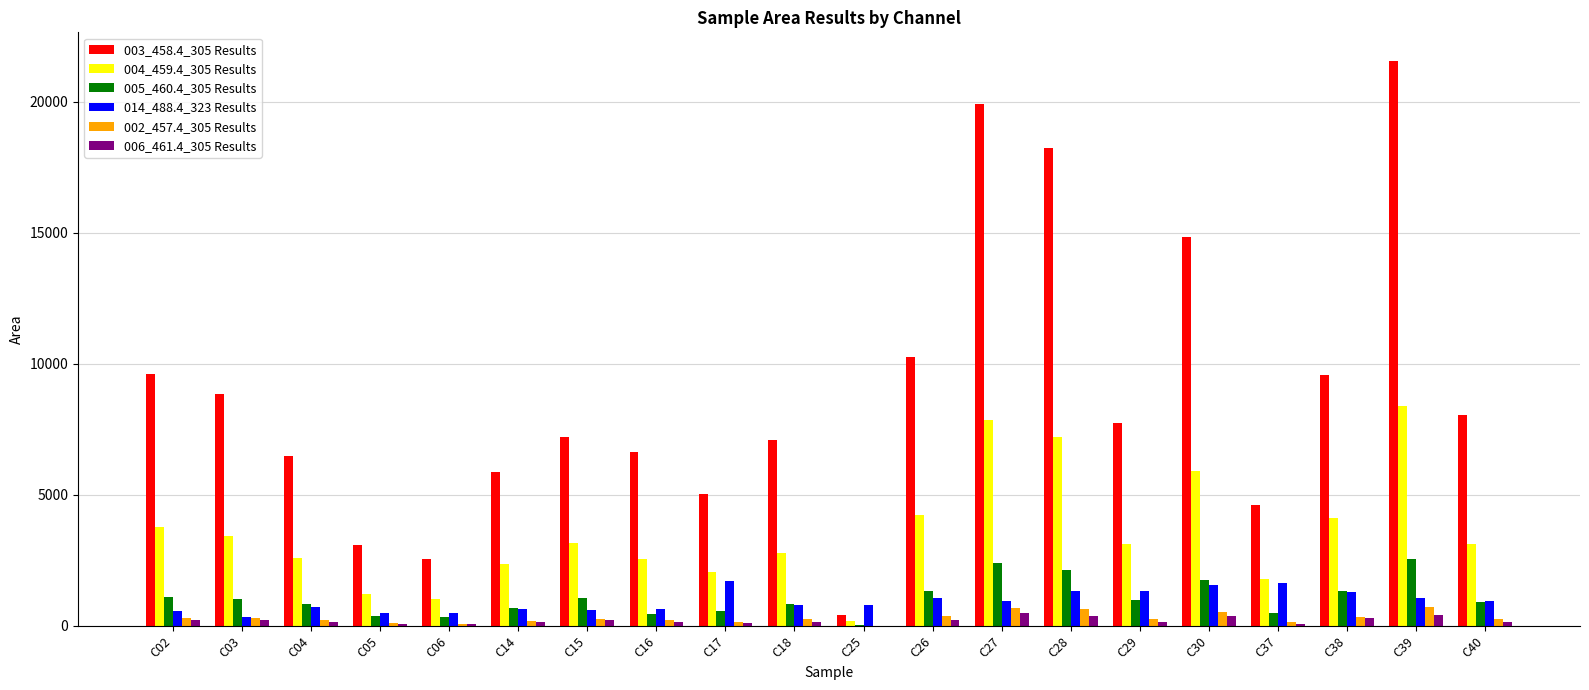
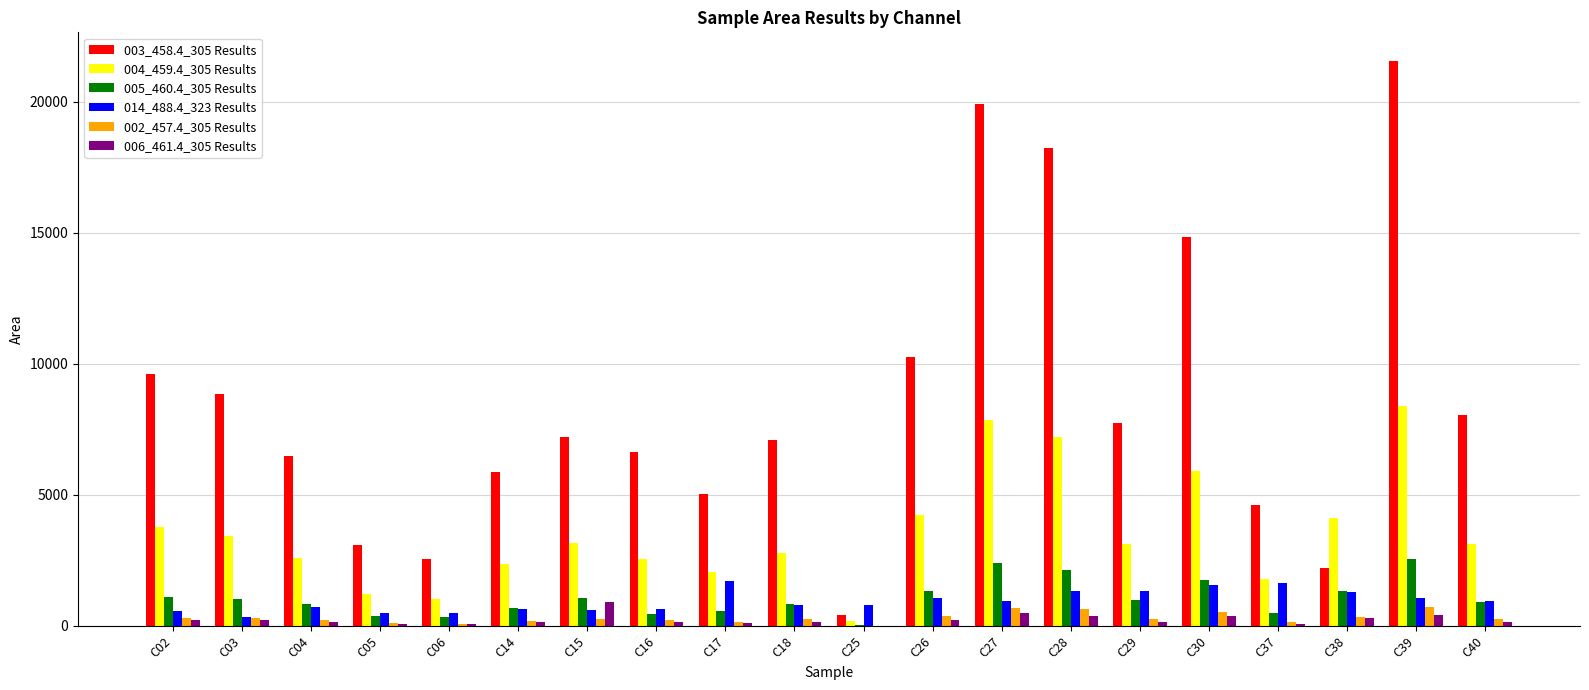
  {
    "003_458.4_305 Results": {
      "C02": 9600,
      "C03": 8800,
      "C04": 6500,
      "C05": 3100,
      "C06": 2600,
      "C14": 5900,
      "C15": 7200,
      "C16": 6600,
      "C17": 5000,
      "C18": 7100,
      "C25": 400,
      "C26": 10300,
      "C27": 19900,
      "C28": 18200,
      "C29": 7700,
      "C30": 14800,
      "C37": 4600,
-     "C38": 9600,
+     "C38": 2200,
      "C39": 21600,
      "C40": 8100
    },
    "004_459.4_305 Results": {
      "C02": 3800,
      "C03": 3400,
      "C04": 2600,
      "C05": 1200,
      "C06": 1000,
      "C14": 2400,
      "C15": 3200,
      "C16": 2600,
      "C17": 2100,
      "C18": 2800,
      "C25": 200,
      "C26": 4200,
      "C27": 7900,
      "C28": 7200,
      "C29": 3100,
      "C30": 5900,
      "C37": 1800,
      "C38": 4100,
      "C39": 8400,
      "C40": 3100
    },
    "005_460.4_305 Results": {
      "C02": 1100,
      "C03": 1000,
      "C04": 800,
      "C05": 400,
      "C06": 300,
      "C14": 700,
      "C15": 1100,
      "C16": 500,
      "C17": 600,
      "C18": 800,
      "C26": 1300,
      "C27": 2400,
      "C28": 2100,
      "C29": 1000,
      "C30": 1800,
      "C37": 500,
      "C38": 1300,
      "C39": 2600,
      "C40": 900
    },
    "014_488.4_323 Results": {
      "C02": 600,
      "C03": 400,
      "C04": 700,
      "C05": 500,
      "C06": 500,
      "C14": 600,
      "C15": 600,
      "C16": 700,
      "C17": 1700,
      "C18": 800,
      "C25": 800,
      "C26": 1100,
      "C27": 900,
      "C28": 1300,
      "C29": 1300,
      "C30": 1500,
      "C37": 1700,
      "C38": 1300,
      "C39": 1100,
      "C40": 1000
    },
    "002_457.4_305 Results": {
      "C02": 300,
      "C03": 300,
      "C04": 200,
      "C05": 100,
      "C14": 200,
      "C15": 300,
      "C16": 200,
      "C17": 200,
      "C18": 300,
      "C26": 400,
      "C27": 700,
      "C28": 600,
      "C29": 300,
      "C30": 500,
      "C37": 200,
      "C38": 400,
      "C39": 700,
      "C40": 300
    },
    "006_461.4_305 Results": {
      "C02": 200,
      "C03": 200,
      "C04": 100,
      "C14": 200,
-     "C15": 200,
+     "C15": 900,
      "C16": 100,
      "C17": 100,
      "C18": 200,
      "C26": 200,
      "C27": 500,
      "C28": 400,
      "C29": 200,
      "C30": 400,
      "C38": 300,
      "C39": 400,
      "C40": 200
    }
  }
